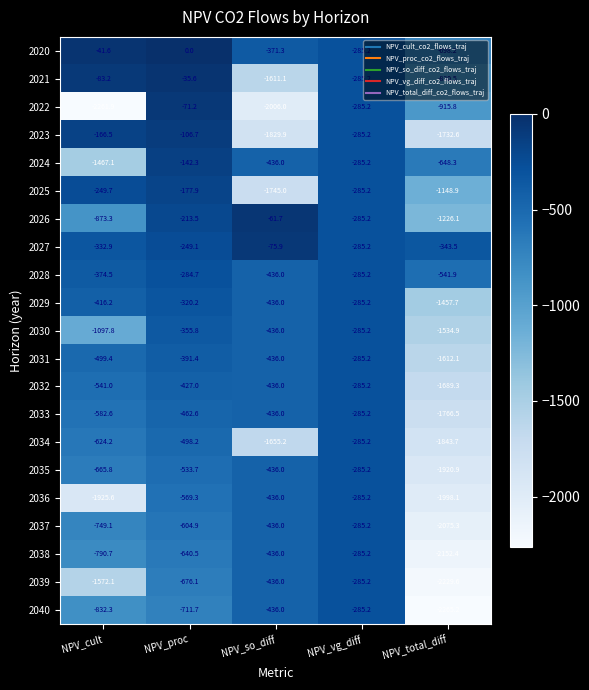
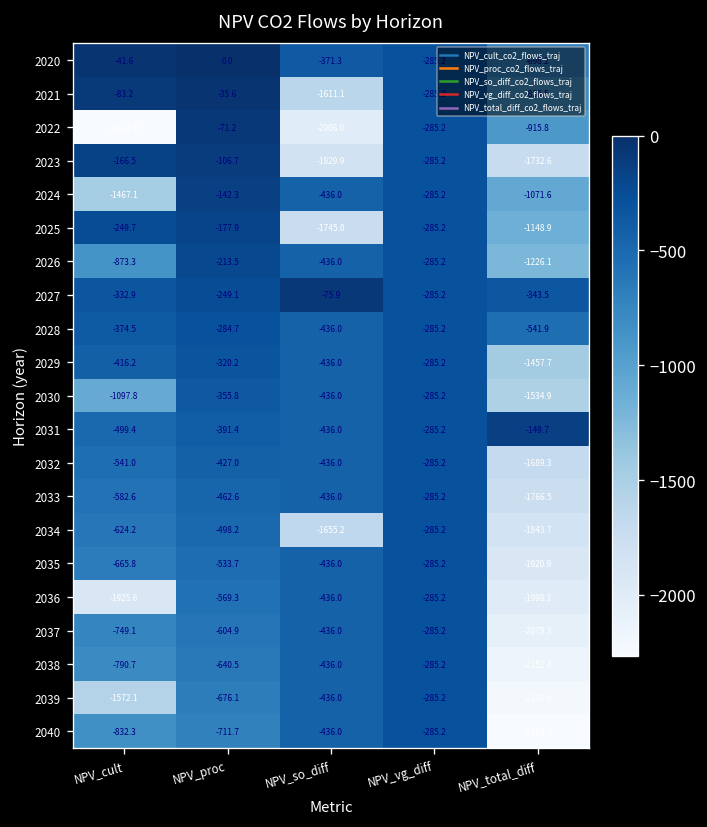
  {
    "2020": {
      "NPV_cult": -41.6,
      "NPV_so_diff": -371.3
    },
    "2021": {
      "NPV_cult": -83.2,
      "NPV_proc": -35.6,
      "NPV_so_diff": -1611.1
    },
    "2022": {
      "NPV_proc": -71.2,
      "NPV_vg_diff": -285.2,
      "NPV_total_diff": -915.8
    },
    "2023": {
      "NPV_cult": -166.5,
      "NPV_proc": -106.7,
      "NPV_vg_diff": -285.2,
      "NPV_total_diff": -1732.6
    },
    "2024": {
      "NPV_cult": -1467.1,
      "NPV_proc": -142.3,
      "NPV_so_diff": -436.0,
      "NPV_vg_diff": -285.2,
-     "NPV_total_diff": -648.3
+     "NPV_total_diff": -1071.6
    },
    "2025": {
      "NPV_cult": -249.7,
      "NPV_proc": -177.9,
      "NPV_so_diff": -1745.0,
      "NPV_vg_diff": -285.2,
      "NPV_total_diff": -1148.9
    },
    "2026": {
      "NPV_cult": -873.3,
      "NPV_proc": -213.5,
-     "NPV_so_diff": -61.7,
+     "NPV_so_diff": -436.0,
      "NPV_vg_diff": -285.2,
      "NPV_total_diff": -1226.1
    },
    "2027": {
      "NPV_cult": -332.9,
      "NPV_proc": -249.1,
      "NPV_so_diff": -75.9,
      "NPV_vg_diff": -285.2,
      "NPV_total_diff": -343.5
    },
    "2028": {
      "NPV_cult": -374.5,
      "NPV_proc": -284.7,
      "NPV_so_diff": -436.0,
      "NPV_vg_diff": -285.2,
      "NPV_total_diff": -541.9
    },
    "2029": {
      "NPV_cult": -416.2,
      "NPV_proc": -320.2,
      "NPV_so_diff": -436.0,
      "NPV_vg_diff": -285.2,
      "NPV_total_diff": -1457.7
    },
    "2030": {
      "NPV_cult": -1097.8,
      "NPV_proc": -355.8,
      "NPV_so_diff": -436.0,
      "NPV_vg_diff": -285.2,
      "NPV_total_diff": -1534.9
    },
    "2031": {
      "NPV_cult": -499.4,
      "NPV_proc": -391.4,
      "NPV_so_diff": -436.0,
      "NPV_vg_diff": -285.2,
-     "NPV_total_diff": -1612.1
+     "NPV_total_diff": -149.7
    },
    "2032": {
      "NPV_cult": -541.0,
      "NPV_proc": -427.0,
      "NPV_so_diff": -436.0,
      "NPV_vg_diff": -285.2,
      "NPV_total_diff": -1689.3
    },
    "2033": {
      "NPV_cult": -582.6,
      "NPV_proc": -462.6,
      "NPV_so_diff": -436.0,
      "NPV_vg_diff": -285.2,
      "NPV_total_diff": -1766.5
    },
    "2034": {
      "NPV_cult": -624.2,
      "NPV_proc": -498.2,
      "NPV_so_diff": -1655.2,
      "NPV_vg_diff": -285.2
    },
    "2035": {
      "NPV_cult": -665.8,
      "NPV_proc": -533.7,
      "NPV_so_diff": -436.0,
      "NPV_vg_diff": -285.2
    },
    "2036": {
      "NPV_proc": -569.3,
      "NPV_so_diff": -436.0,
      "NPV_vg_diff": -285.2
    },
    "2037": {
      "NPV_cult": -749.1,
      "NPV_proc": -604.9,
      "NPV_so_diff": -436.0,
      "NPV_vg_diff": -285.2
    },
    "2038": {
      "NPV_cult": -790.7,
      "NPV_proc": -640.5,
      "NPV_so_diff": -436.0,
      "NPV_vg_diff": -285.2
    },
    "2039": {
      "NPV_cult": -1572.1,
      "NPV_proc": -676.1,
      "NPV_so_diff": -436.0,
      "NPV_vg_diff": -285.2
    },
    "2040": {
      "NPV_cult": -832.3,
      "NPV_proc": -711.7,
      "NPV_so_diff": -436.0,
      "NPV_vg_diff": -285.2
    }
  }
